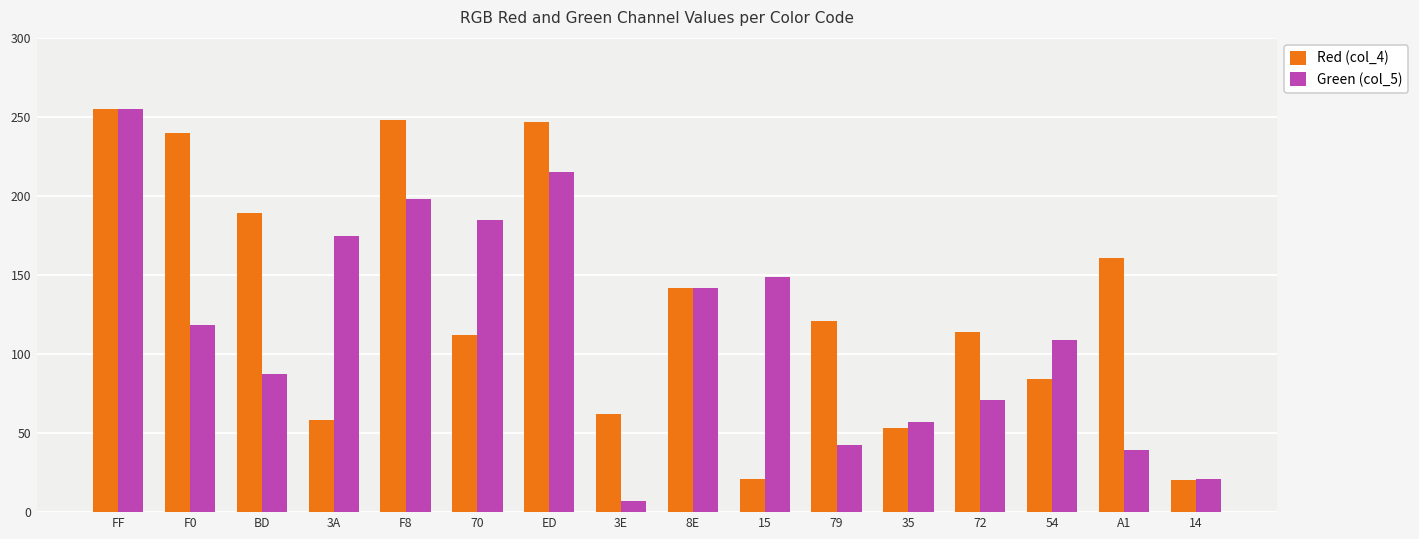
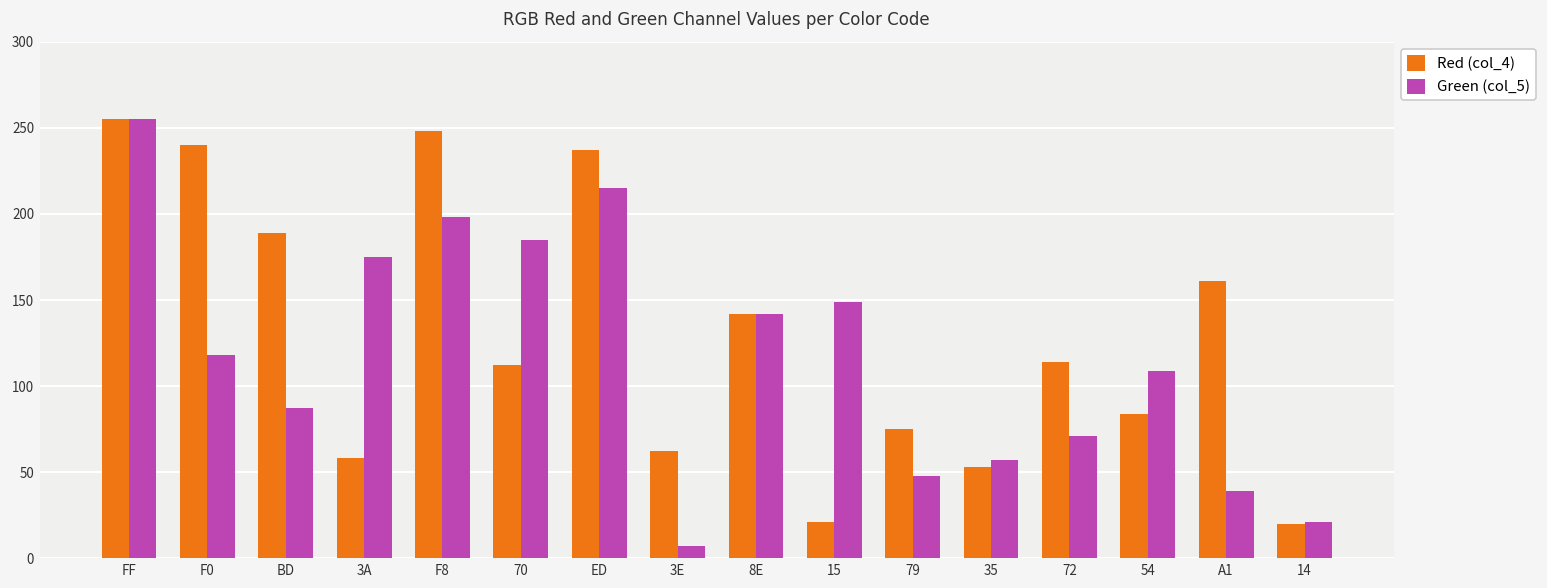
  {
    "Red (col_4)": {
      "FF": 255,
      "F0": 240,
      "BD": 189,
      "3A": 58,
      "F8": 248,
      "70": 112,
-     "ED": 247,
+     "ED": 237,
      "3E": 62,
      "8E": 142,
      "15": 21,
-     "79": 121,
+     "79": 75,
      "35": 53,
      "72": 114,
      "54": 84,
      "A1": 161,
      "14": 20
    },
    "Green (col_5)": {
      "FF": 255,
      "F0": 118,
      "BD": 87,
      "3A": 175,
      "F8": 198,
      "70": 185,
      "ED": 215,
      "3E": 7,
      "8E": 142,
      "15": 149,
-     "79": 42,
+     "79": 48,
      "35": 57,
      "72": 71,
      "54": 109,
      "A1": 39,
      "14": 21
    }
  }
